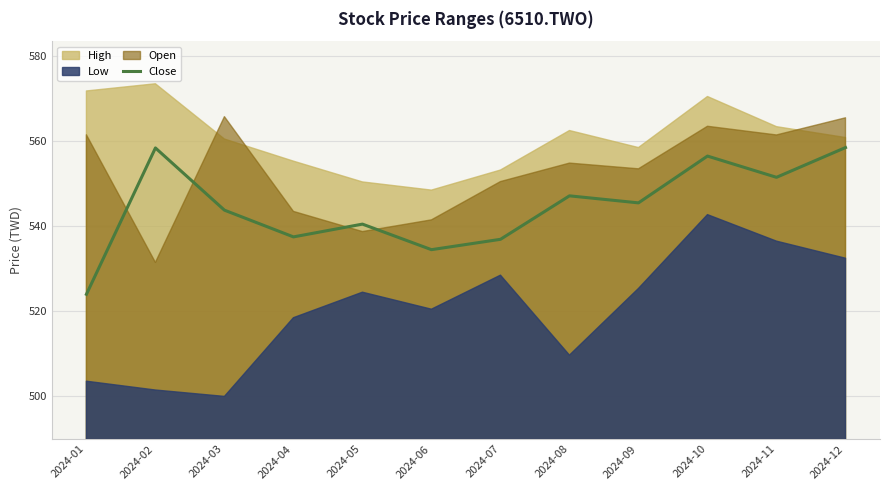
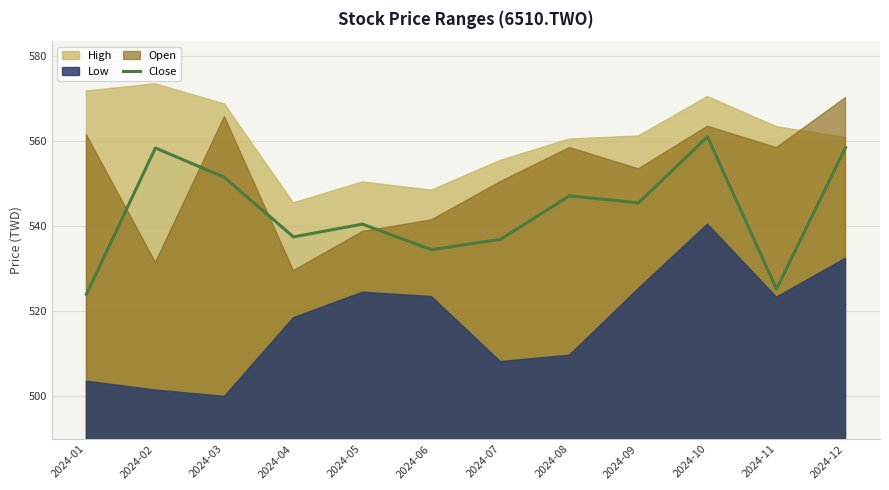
  {
    "Close": {
      "2024-01": 524,
      "2024-02": 558,
-     "2024-03": 544,
+     "2024-03": 551,
      "2024-04": 537,
      "2024-05": 540,
      "2024-06": 534,
      "2024-07": 537,
      "2024-08": 547,
      "2024-09": 545,
-     "2024-10": 556,
-     "2024-11": 551,
+     "2024-10": 561,
+     "2024-11": 525,
      "2024-12": 558
    },
    "High": {
      "2024-01": 572,
      "2024-02": 573,
-     "2024-03": 560,
-     "2024-04": 555,
+     "2024-03": 569,
+     "2024-04": 545,
      "2024-05": 550,
      "2024-06": 548,
-     "2024-07": 553,
-     "2024-08": 562,
-     "2024-09": 558,
+     "2024-07": 555,
+     "2024-08": 560,
+     "2024-09": 561,
      "2024-10": 570,
      "2024-11": 563,
      "2024-12": 561
    },
    "Low": {
      "2024-01": 504,
      "2024-02": 501,
      "2024-03": 500,
      "2024-04": 518,
      "2024-05": 524,
-     "2024-06": 520,
-     "2024-07": 528,
+     "2024-06": 523,
+     "2024-07": 508,
      "2024-08": 510,
      "2024-09": 525,
-     "2024-10": 543,
-     "2024-11": 536,
+     "2024-10": 540,
+     "2024-11": 523,
      "2024-12": 532
    },
    "Open": {
      "2024-01": 561,
      "2024-02": 531,
      "2024-03": 566,
-     "2024-04": 543,
+     "2024-04": 530,
      "2024-05": 539,
      "2024-06": 541,
      "2024-07": 550,
-     "2024-08": 555,
+     "2024-08": 558,
      "2024-09": 553,
      "2024-10": 563,
-     "2024-11": 561,
-     "2024-12": 565
+     "2024-11": 558,
+     "2024-12": 570
    }
  }
